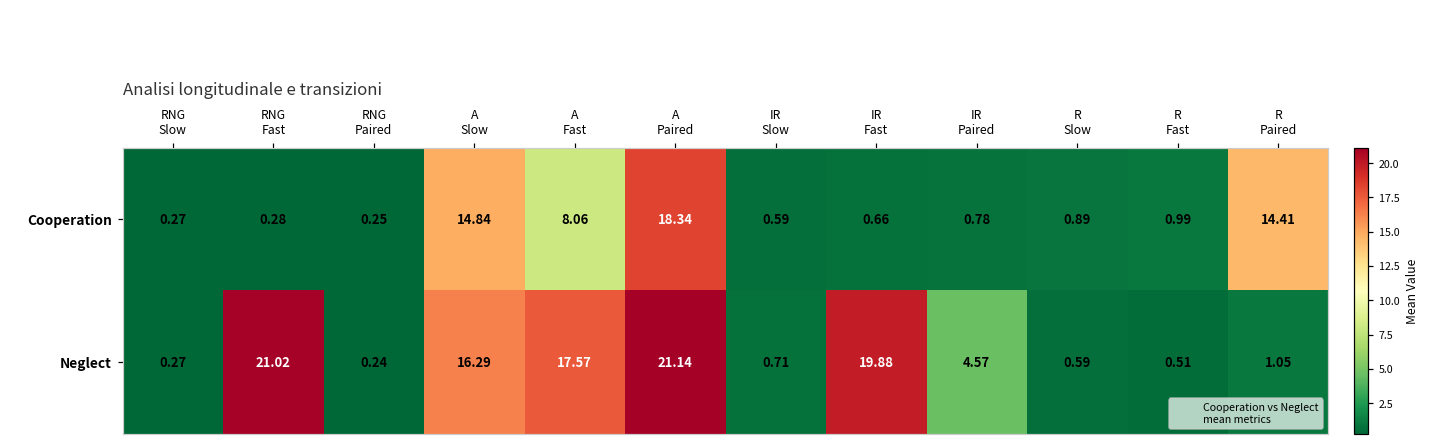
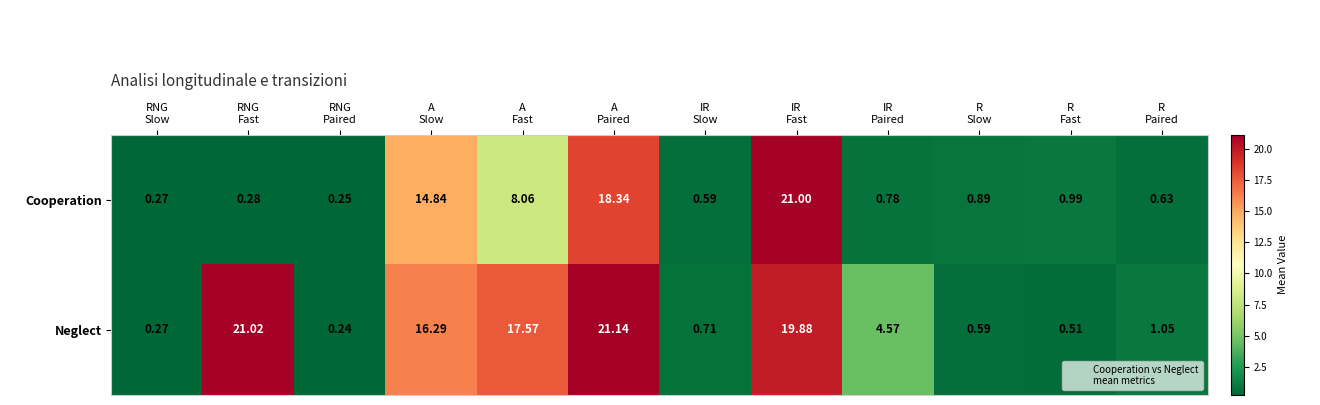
  {
    "Cooperation": {
      "RNG Slow": 0.27,
      "RNG Fast": 0.28,
      "RNG Paired": 0.25,
      "A Slow": 14.84,
      "A Fast": 8.06,
      "A Paired": 18.34,
      "IR Slow": 0.59,
-     "IR Fast": 0.66,
+     "IR Fast": 21.00,
      "IR Paired": 0.78,
      "R Slow": 0.89,
      "R Fast": 0.99,
-     "R Paired": 14.41
+     "R Paired": 0.63
    },
    "Neglect": {
      "RNG Slow": 0.27,
      "RNG Fast": 21.02,
      "RNG Paired": 0.24,
      "A Slow": 16.29,
      "A Fast": 17.57,
      "A Paired": 21.14,
      "IR Slow": 0.71,
      "IR Fast": 19.88,
      "IR Paired": 4.57,
      "R Slow": 0.59,
      "R Fast": 0.51,
      "R Paired": 1.05
    }
  }
